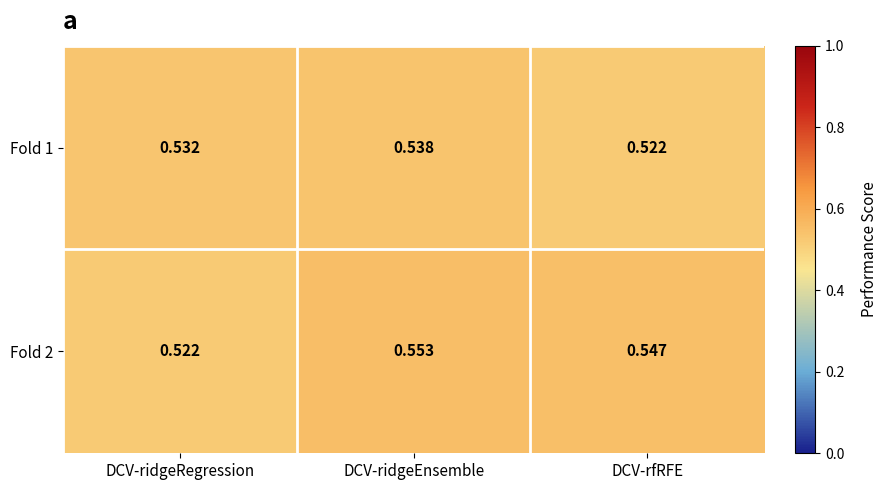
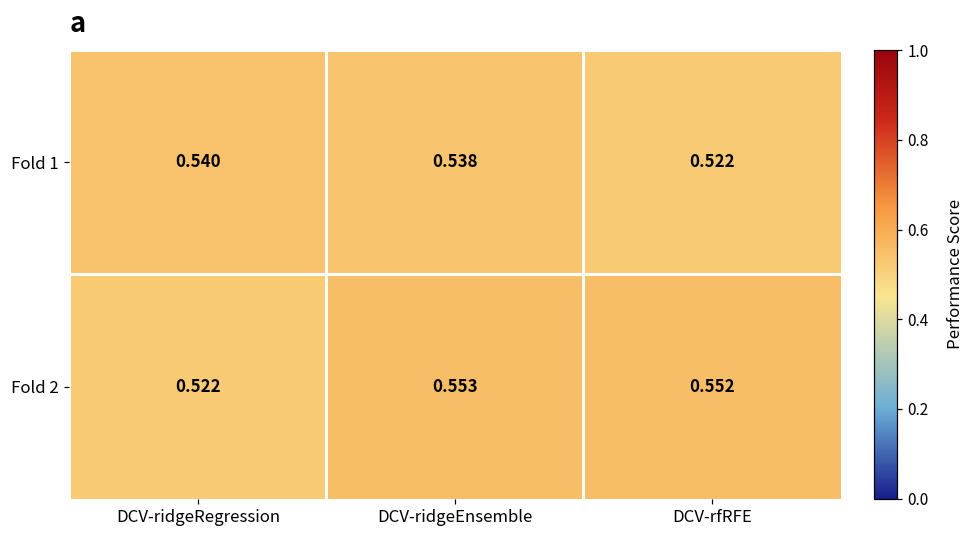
  {
    "Fold 1": {
-     "DCV-ridgeRegression": 0.532,
+     "DCV-ridgeRegression": 0.540,
      "DCV-ridgeEnsemble": 0.538,
      "DCV-rfRFE": 0.522
    },
    "Fold 2": {
      "DCV-ridgeRegression": 0.522,
      "DCV-ridgeEnsemble": 0.553,
-     "DCV-rfRFE": 0.547
+     "DCV-rfRFE": 0.552
    }
  }
